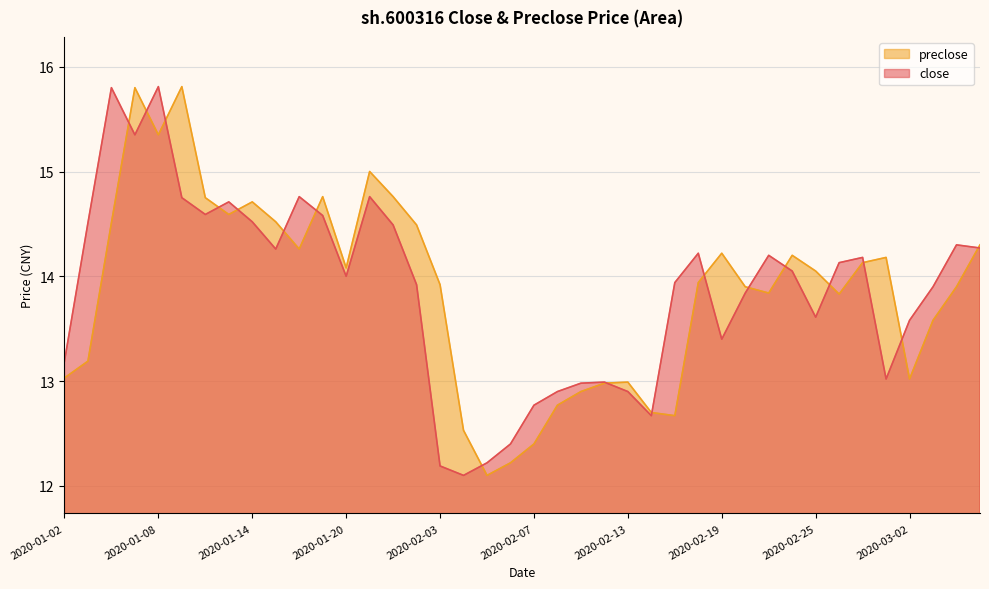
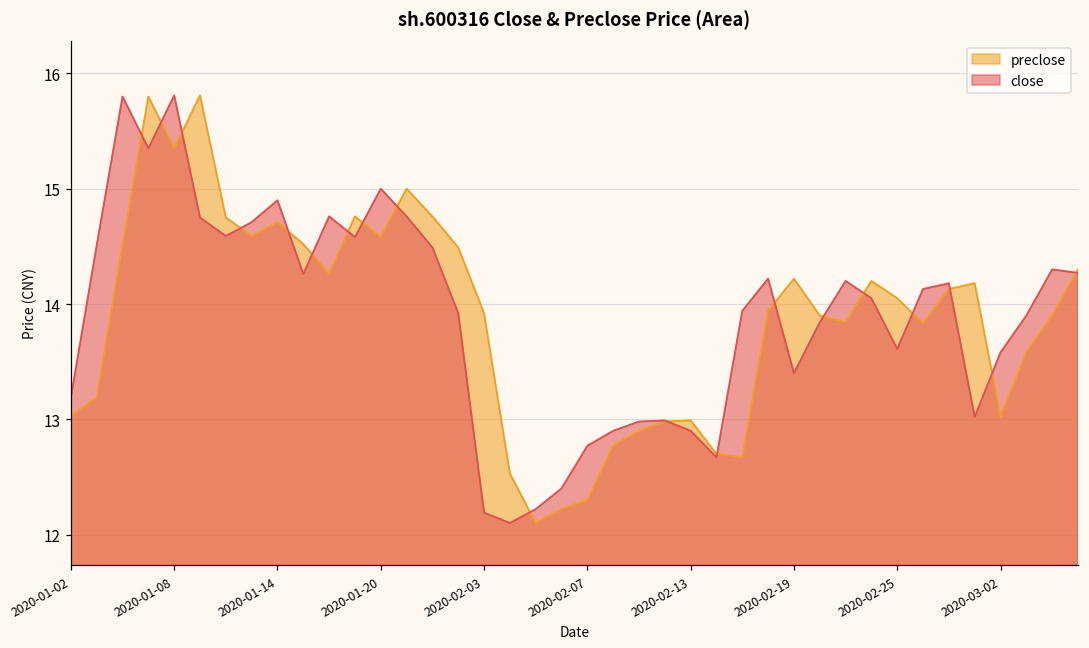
  {
    "preclose": {
      "2020-01-02": 13.03,
      "2020-01-08": 15.35,
      "2020-01-14": 14.71,
-     "2020-01-20": 14.08,
+     "2020-01-20": 14.58,
      "2020-02-03": 13.92,
-     "2020-02-07": 12.4,
+     "2020-02-07": 12.3,
      "2020-02-13": 12.99,
      "2020-02-19": 14.22,
      "2020-02-25": 14.05,
      "2020-03-02": 13.02
    },
    "close": {
      "2020-01-02": 13.19,
      "2020-01-08": 15.81,
-     "2020-01-14": 14.52,
-     "2020-01-20": 14,
+     "2020-01-14": 14.90,
+     "2020-01-20": 15,
      "2020-02-03": 12.19,
      "2020-02-07": 12.77,
      "2020-02-13": 12.90,
      "2020-02-19": 13.40,
      "2020-02-25": 13.61,
      "2020-03-02": 13.58
    }
  }
